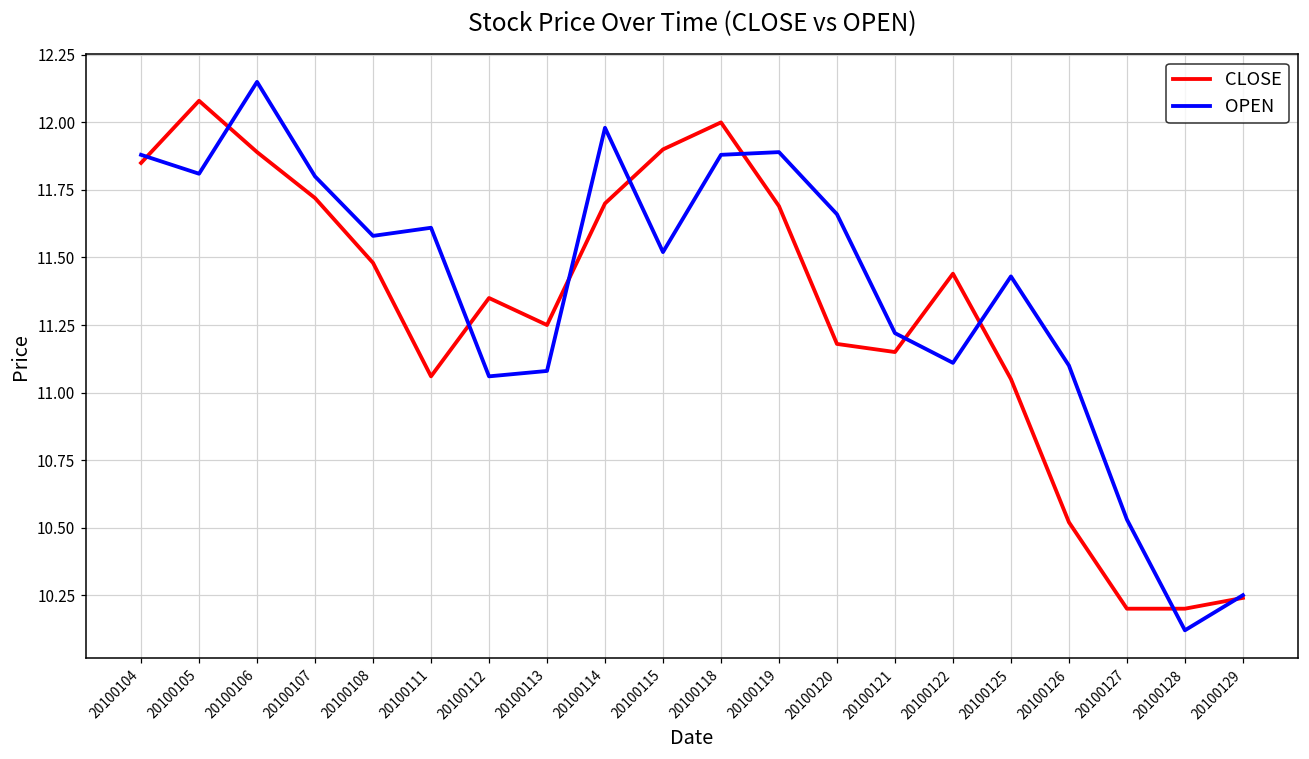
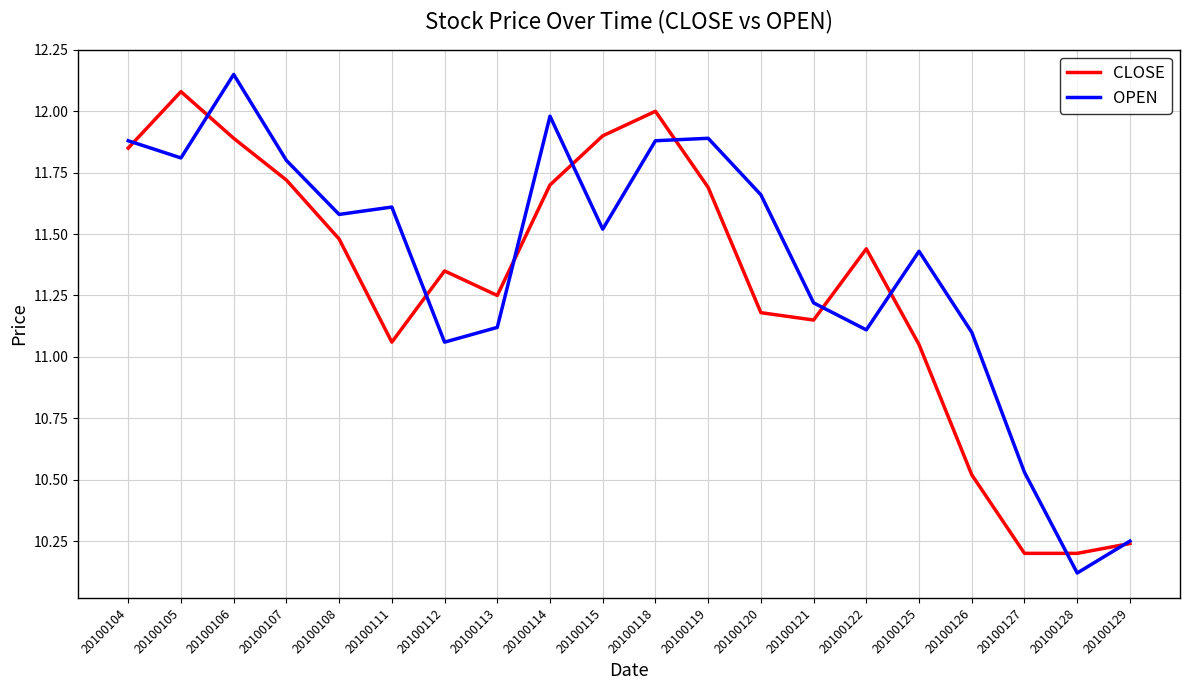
  {
    "CLOSE": {
      "20100104": 11.85,
      "20100105": 12.08,
      "20100106": 11.89,
      "20100107": 11.72,
      "20100108": 11.48,
      "20100111": 11.06,
      "20100112": 11.35,
      "20100113": 11.25,
      "20100114": 11.70,
      "20100115": 11.90,
      "20100118": 12.00,
      "20100119": 11.69,
      "20100120": 11.18,
      "20100121": 11.15,
      "20100122": 11.44,
      "20100125": 11.05,
      "20100126": 10.52,
      "20100127": 10.20,
      "20100128": 10.20
    },
    "OPEN": {
      "20100104": 11.88,
      "20100105": 11.81,
      "20100106": 12.15,
      "20100107": 11.80,
      "20100108": 11.58,
      "20100111": 11.61,
      "20100112": 11.06,
-     "20100113": 11.08,
+     "20100113": 11.12,
      "20100114": 11.98,
      "20100115": 11.52,
      "20100118": 11.88,
      "20100119": 11.89,
      "20100120": 11.66,
      "20100121": 11.22,
      "20100122": 11.11,
      "20100125": 11.43,
      "20100126": 11.10,
      "20100127": 10.53,
      "20100128": 10.12
    }
  }
